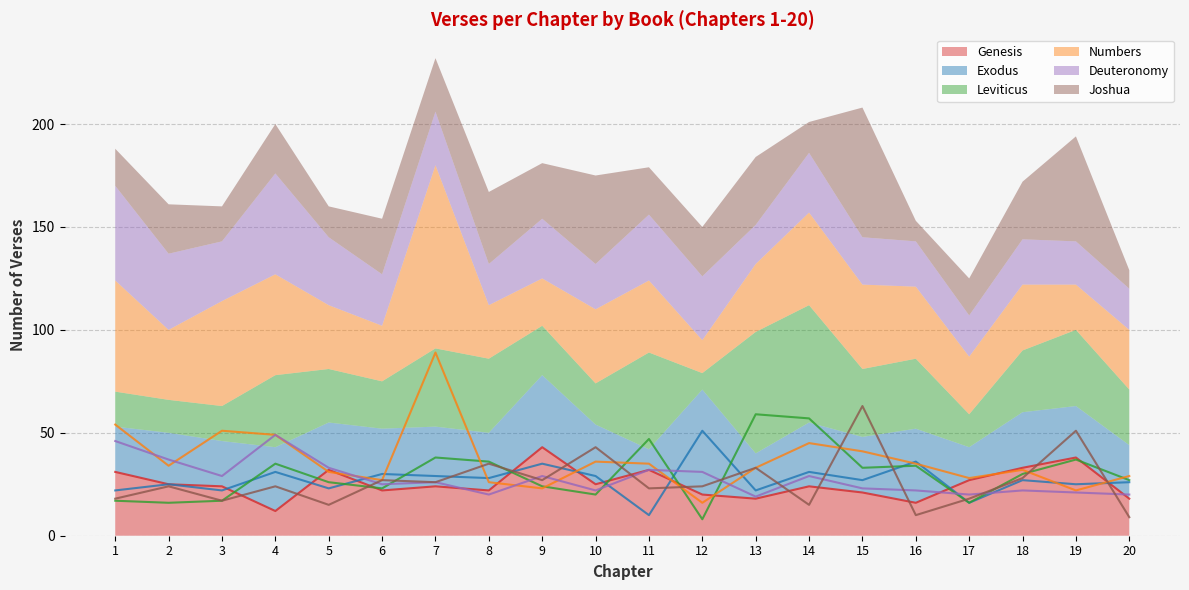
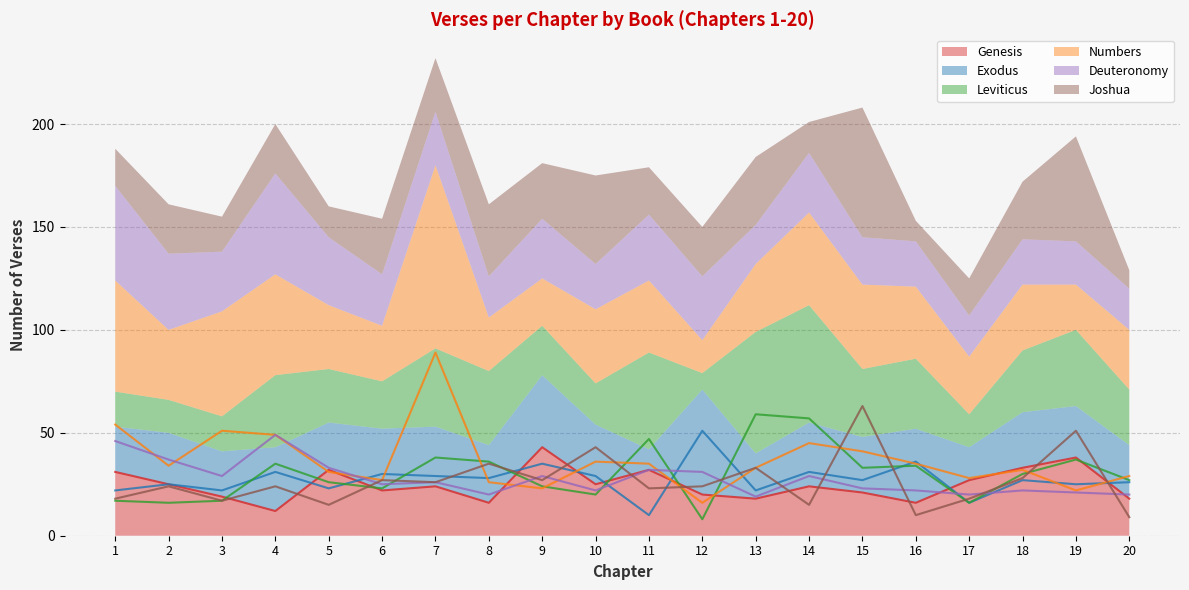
  {
    "Genesis": {
      "1": 31,
-     "3": 24,
+     "3": 19,
      "4": 12,
      "7": 24,
-     "8": 22,
+     "8": 16,
      "9": 43,
      "10": 25,
      "12": 20,
      "14": 24,
      "15": 21,
      "16": 16,
      "20": 18
    }
  }
